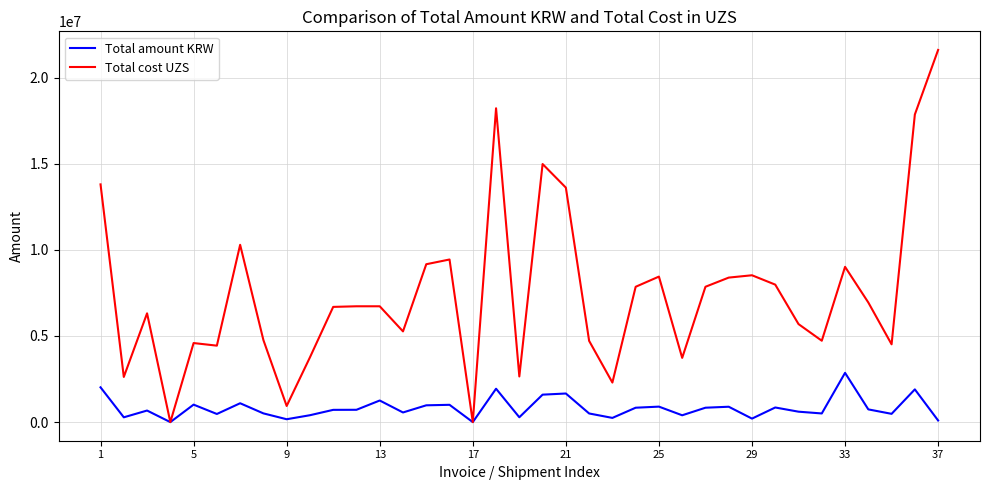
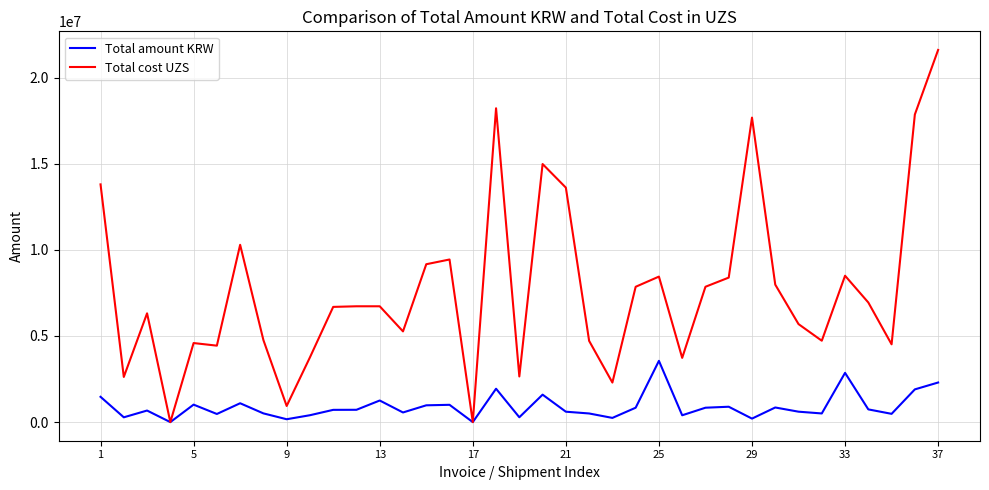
  {
    "Total amount KRW": {
-     "1": 2000000,
+     "1": 1500000,
      "5": 1000000,
      "9": 200000,
      "13": 1300000,
-     "21": 1700000,
-     "25": 900000,
+     "21": 600000,
+     "25": 3600000,
      "29": 200000,
      "33": 2900000,
-     "37": 100000
+     "37": 2300000
    },
    "Total cost UZS": {
      "1": 13800000,
      "5": 4600000,
      "9": 900000,
      "13": 6700000,
      "21": 13600000,
      "25": 8400000,
-     "29": 8500000,
-     "33": 9000000,
+     "29": 17700000,
+     "33": 8500000,
      "37": 21600000
    }
  }
